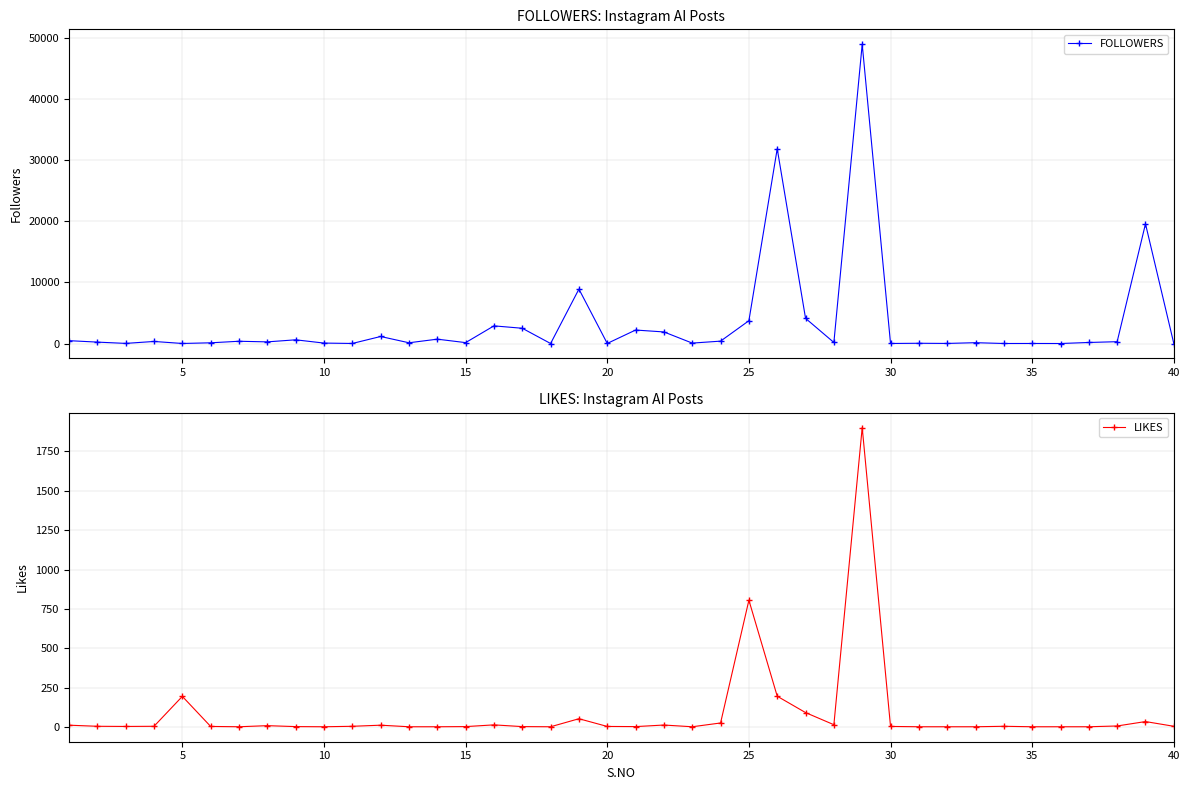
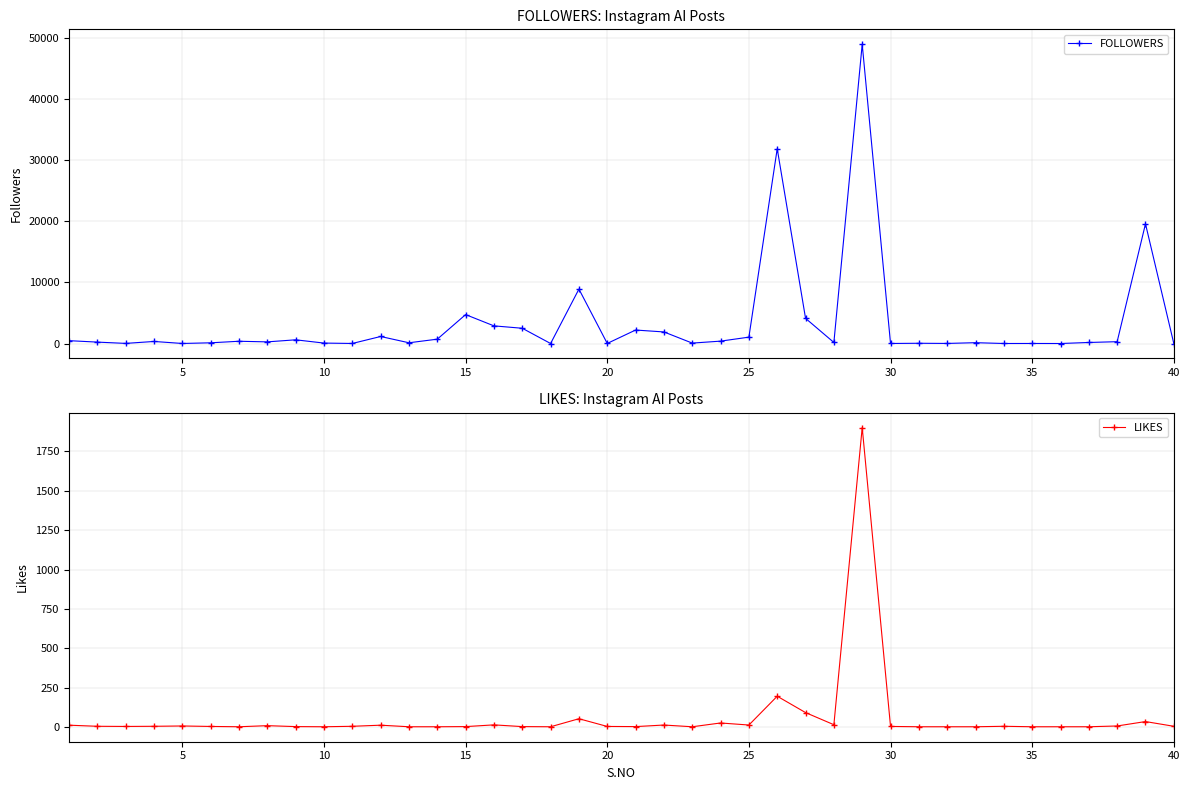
  {
    "FOLLOWERS: Instagram AI Posts": {
      "5": 0,
      "10": 0,
-     "15": 0,
+     "15": 5000,
      "20": 0,
-     "25": 4000,
+     "25": 1000,
      "30": 0,
      "35": 0,
      "40": 0
    },
    "LIKES: Instagram AI Posts": {
-     "5": 190,
+     "5": 10,
      "10": 0,
      "15": 0,
      "20": 0,
-     "25": 810,
+     "25": 10,
      "30": 0,
      "35": 0,
      "40": 0
    }
  }
